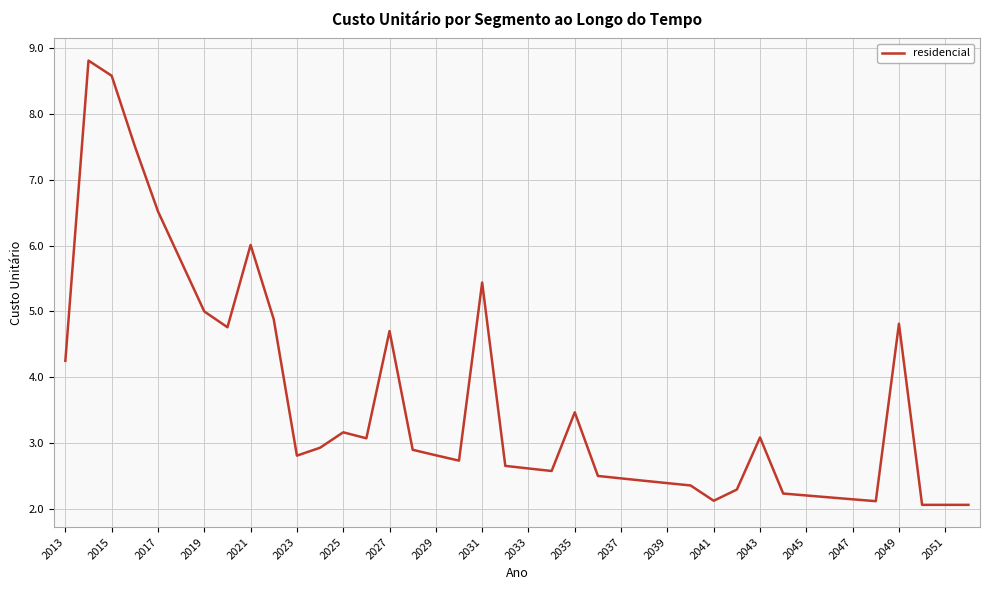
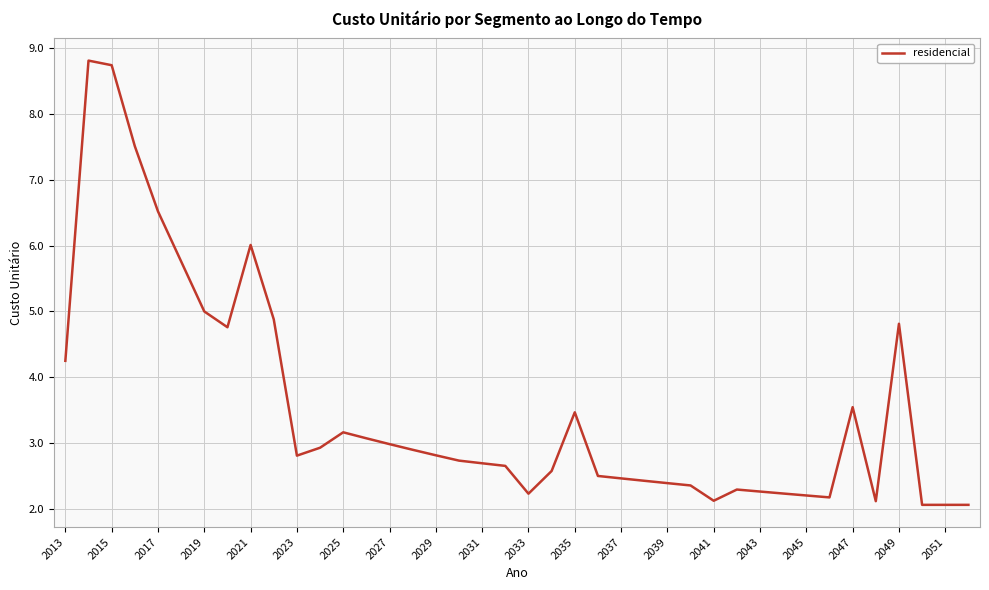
  {
    "2013": 4.3,
-   "2015": 8.6,
+   "2015": 8.7,
    "2017": 6.5,
    "2019": 5.0,
    "2021": 6.0,
    "2023": 2.8,
    "2025": 3.2,
-   "2027": 4.7,
+   "2027": 3.0,
    "2029": 2.8,
-   "2031": 5.4,
-   "2033": 2.6,
+   "2031": 2.7,
+   "2033": 2.2,
    "2035": 3.5,
    "2037": 2.5,
    "2039": 2.4,
    "2041": 2.1,
-   "2043": 3.1,
+   "2043": 2.3,
    "2045": 2.2,
-   "2047": 2.1,
+   "2047": 3.5,
    "2049": 4.8,
    "2051": 2.1
  }
